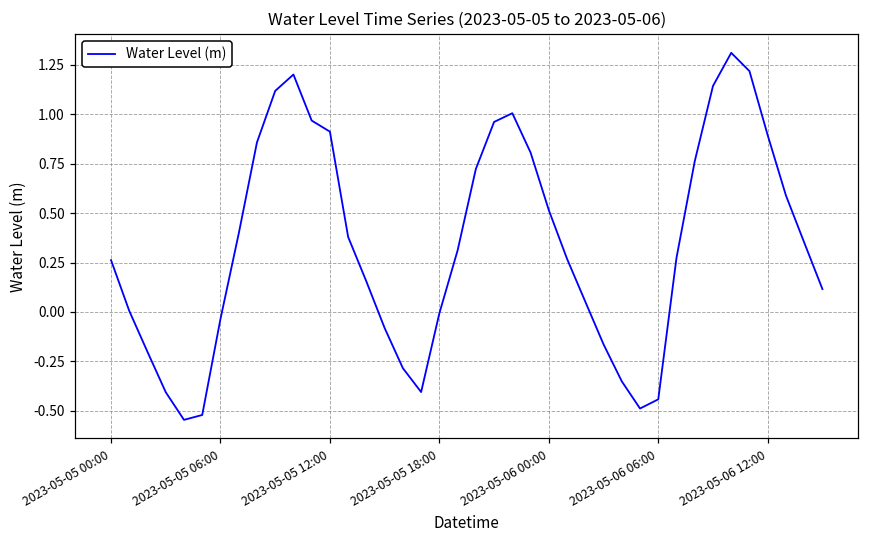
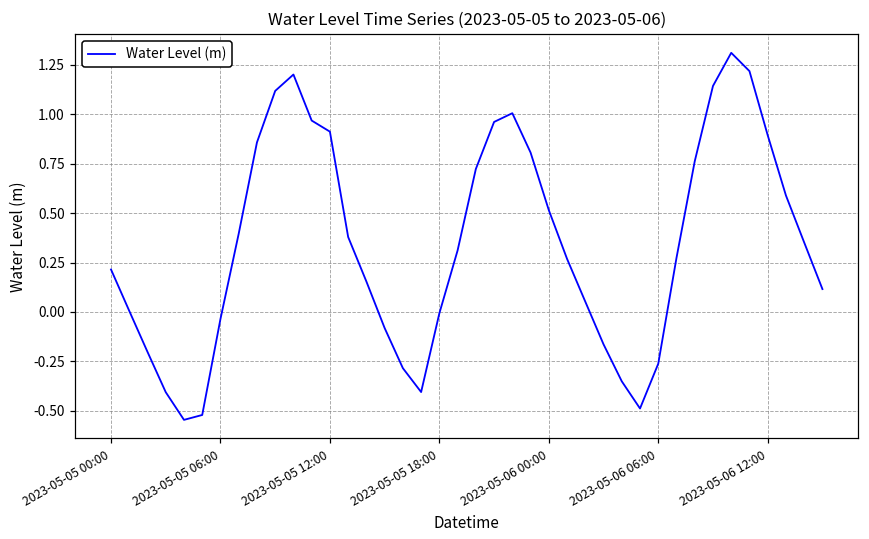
  {
-   "2023-05-05 00:00": 0.26,
+   "2023-05-05 00:00": 0.21,
    "2023-05-05 06:00": -0.04,
    "2023-05-05 12:00": 0.91,
    "2023-05-05 18:00": -0.01,
    "2023-05-06 00:00": 0.52,
-   "2023-05-06 06:00": -0.44,
+   "2023-05-06 06:00": -0.26,
    "2023-05-06 12:00": 0.89
  }
